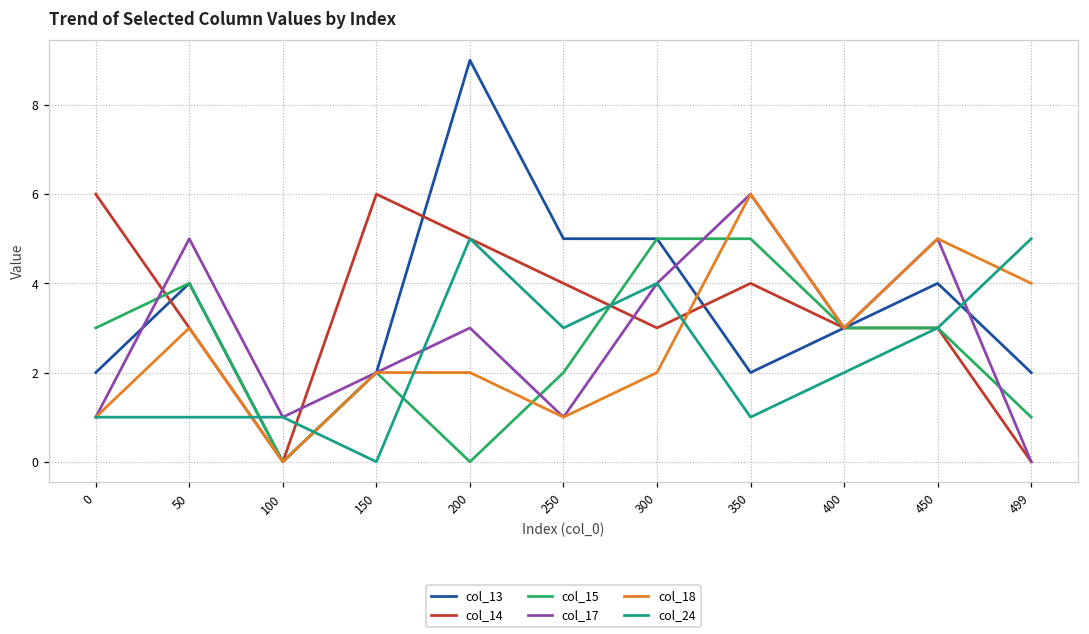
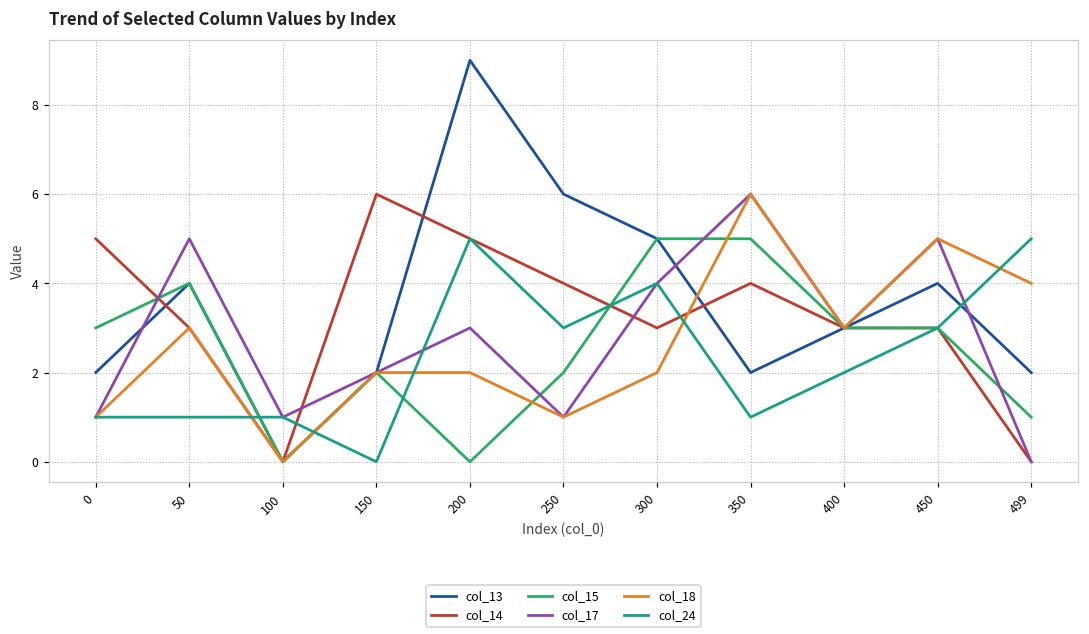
  {
    "col_13": {
      "0": 2,
      "200": 9,
-     "250": 5,
+     "250": 6,
      "350": 2,
      "450": 4,
      "499": 2
    },
    "col_14": {
-     "0": 6,
+     "0": 5,
      "150": 6,
      "250": 4,
      "300": 3,
      "350": 4
    },
    "col_17": {
      "50": 5,
      "200": 3
    },
    "col_18": {
      "200": 2,
      "300": 2,
      "499": 4
    }
  }
